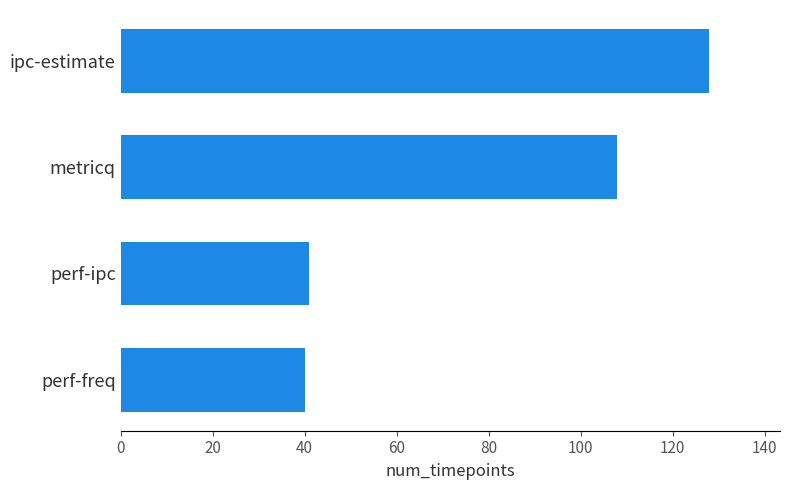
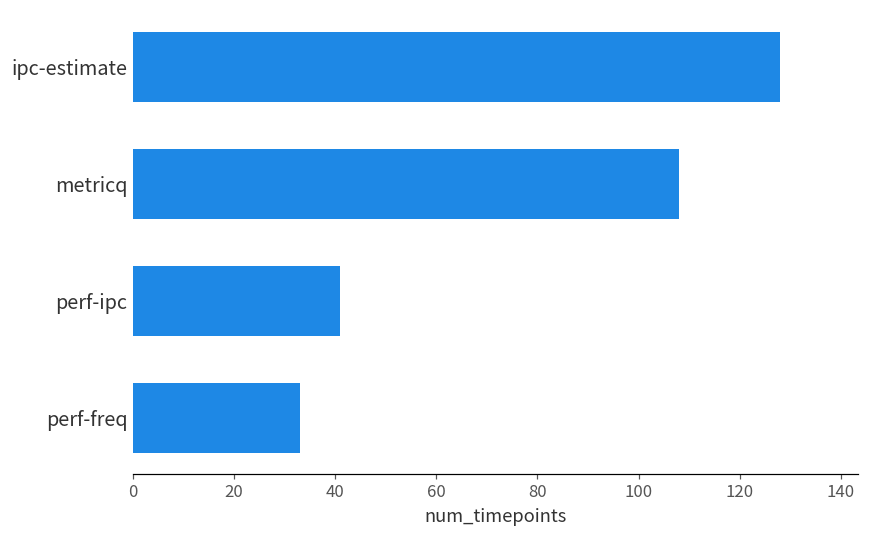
  {
    "ipc-estimate": 128,
    "metricq": 108,
    "perf-ipc": 41,
-   "perf-freq": 40
+   "perf-freq": 33
  }
